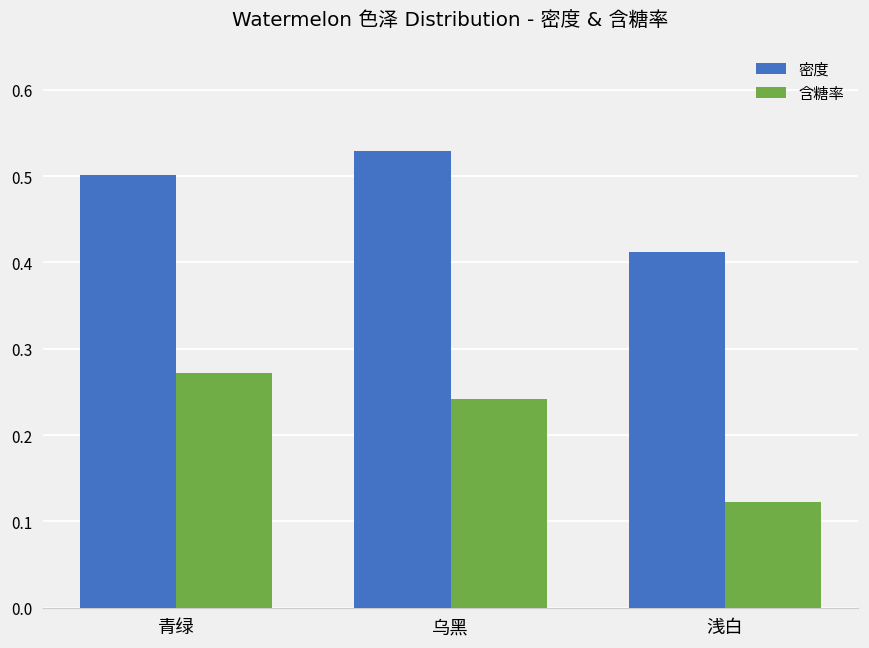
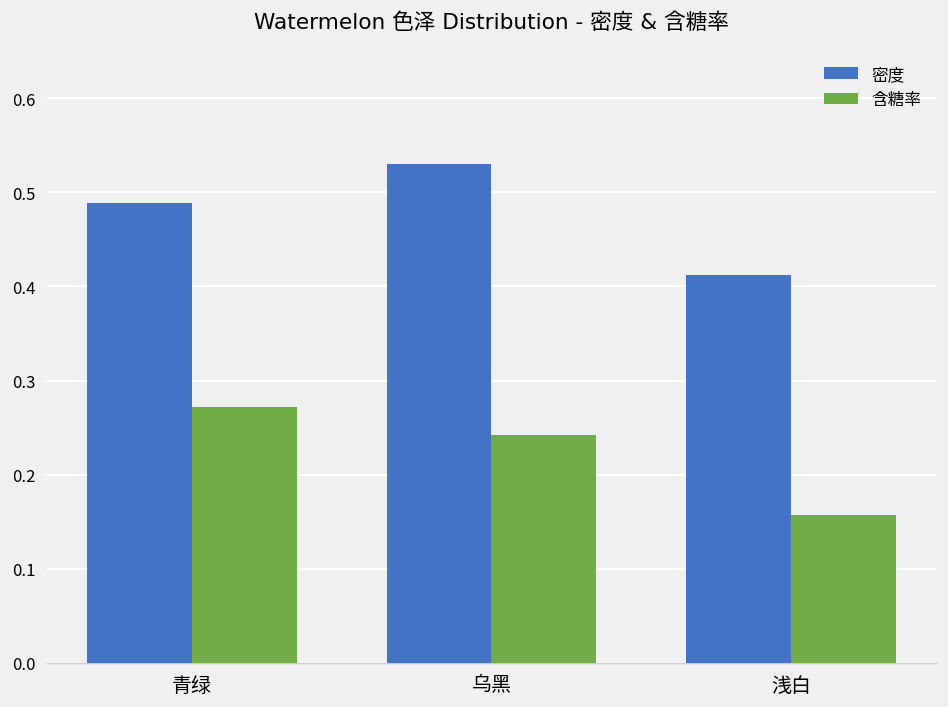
  {
    "密度": {
-     "青绿": 0.50,
+     "青绿": 0.49,
      "乌黑": 0.53,
      "浅白": 0.41
    },
    "含糖率": {
      "青绿": 0.27,
      "乌黑": 0.24,
-     "浅白": 0.12
+     "浅白": 0.16
    }
  }
